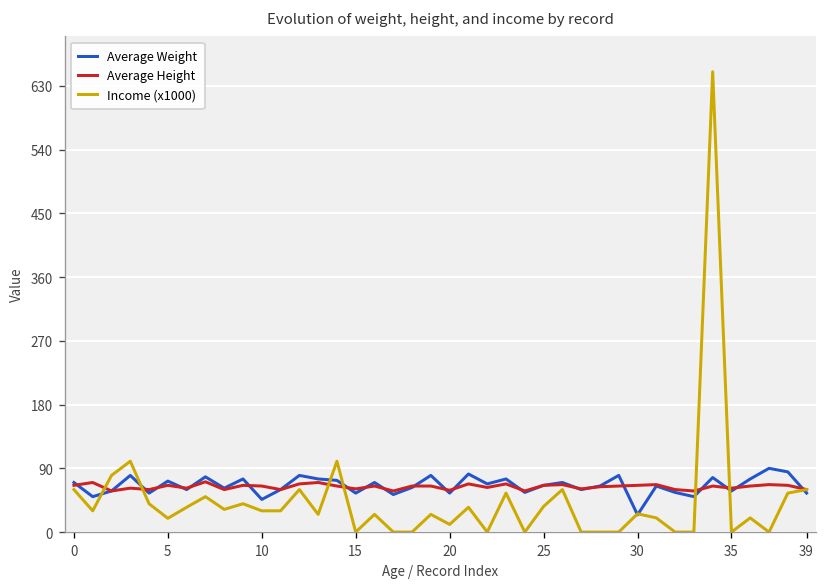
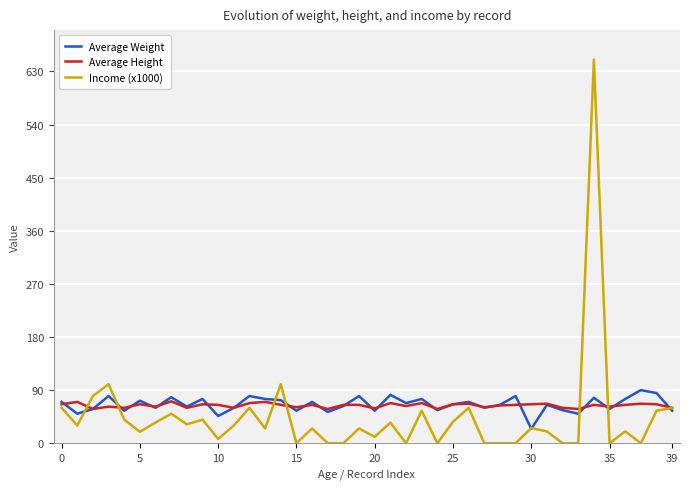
  {
    "Average Weight": {
      "5": 70,
      "10": 50,
      "15": 60,
      "39": 60
    },
    "Average Height": {
      "5": 70,
      "10": 70,
      "15": 60,
      "30": 70
    },
    "Income (x1000)": {
      "0": 60,
      "5": 20,
-     "10": 30,
+     "10": 10,
      "15": 0,
      "20": 10,
      "25": 40,
      "35": 0
    }
  }
